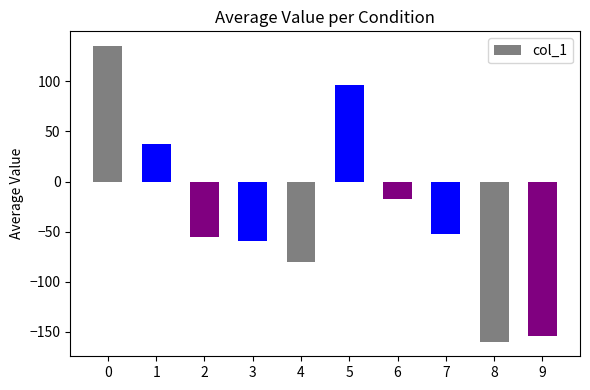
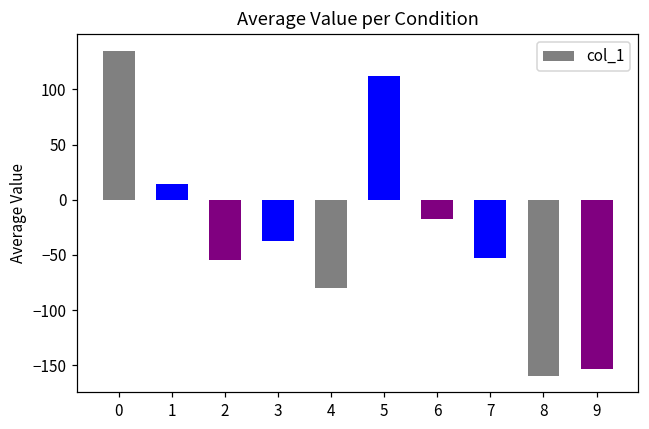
  {
    "0": 135,
-   "1": 37,
+   "1": 15,
    "2": -55,
-   "3": -59,
+   "3": -38,
    "4": -80,
-   "5": 96,
+   "5": 112,
    "6": -18,
    "7": -52,
    "8": -160,
    "9": -154
  }
